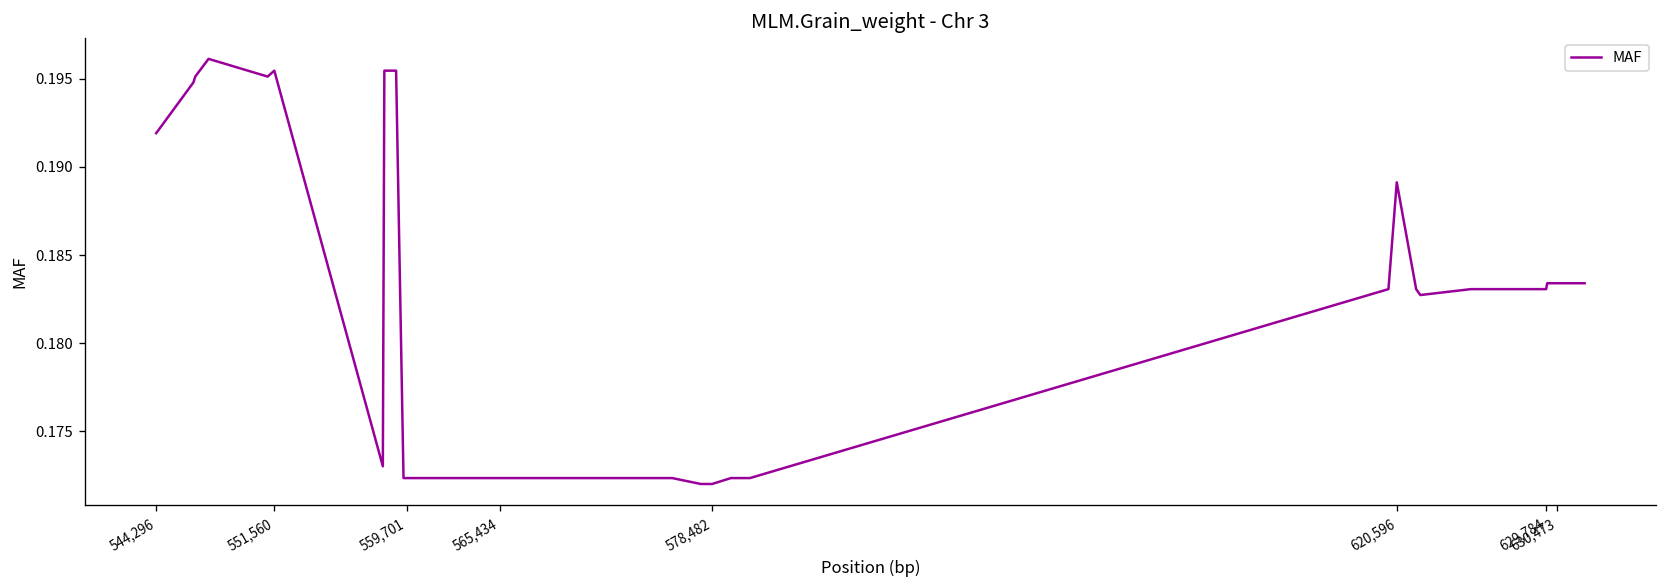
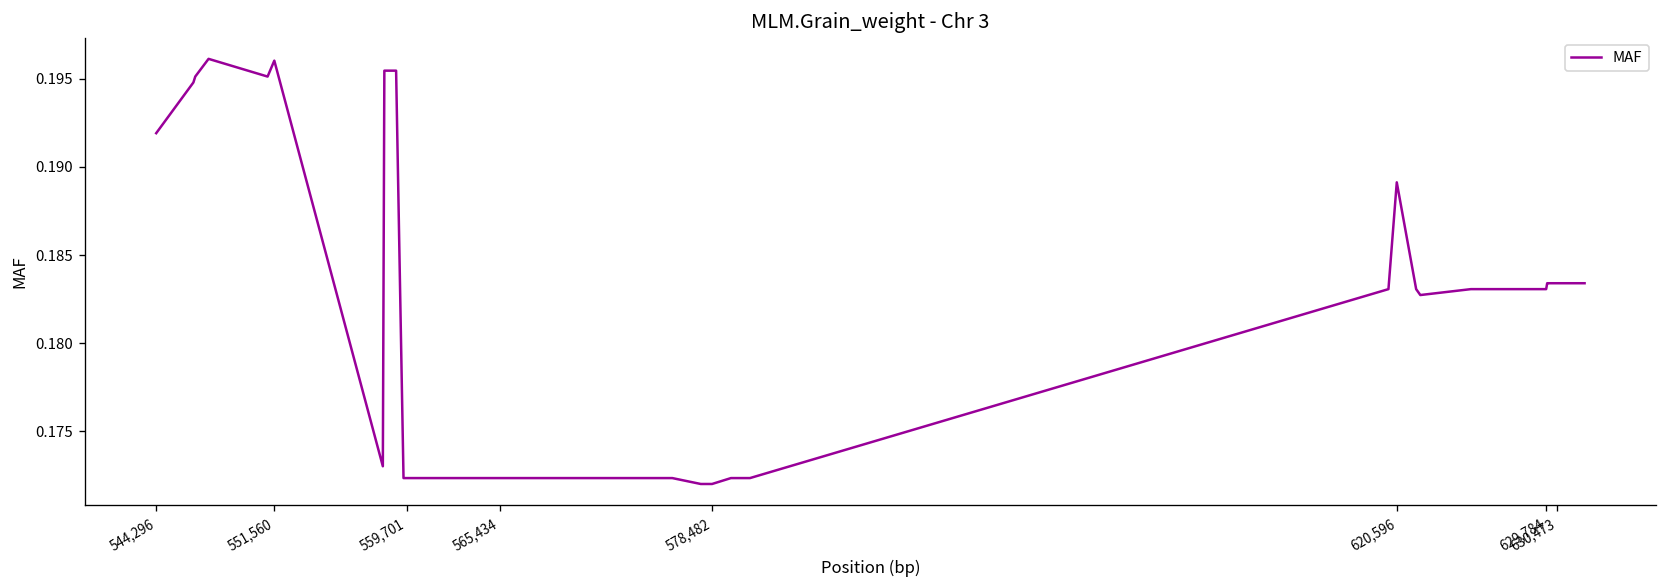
  {
    "544,296": 0.1919,
-   "551,560": 0.1954,
+   "551,560": 0.1960,
    "559,701": 0.1724,
    "565,434": 0.1724,
    "578,482": 0.1720,
    "620,596": 0.1891,
    "629,784": 0.1831,
    "630,473": 0.1834
  }
